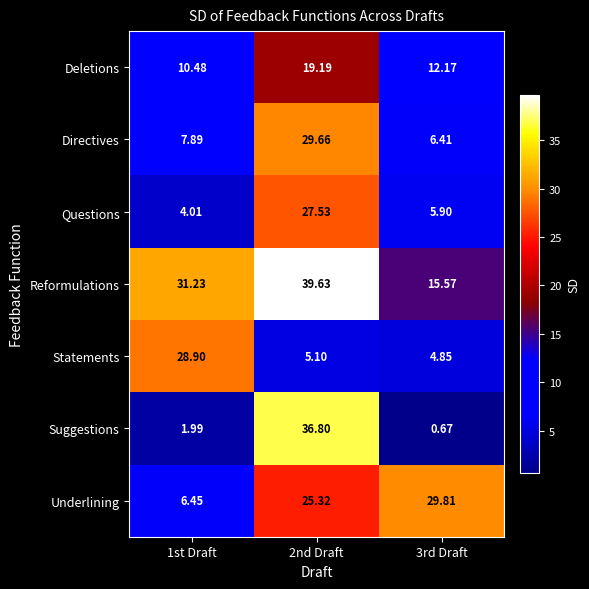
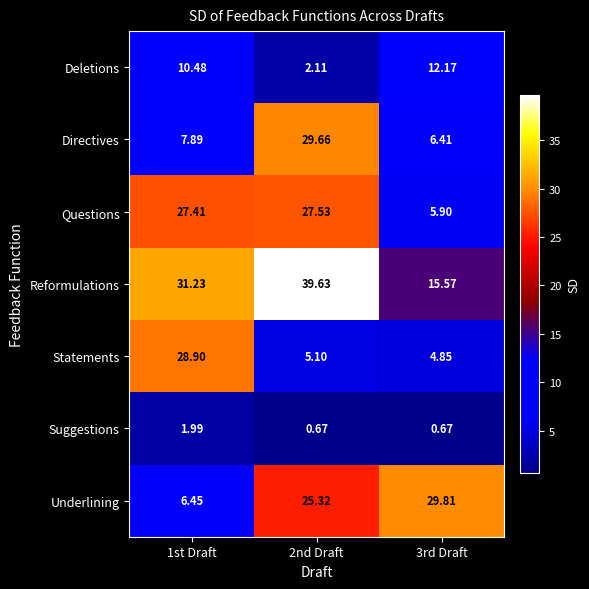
  {
    "Deletions": {
      "1st Draft": 10.48,
-     "2nd Draft": 19.19,
+     "2nd Draft": 2.11,
      "3rd Draft": 12.17
    },
    "Directives": {
      "1st Draft": 7.89,
      "2nd Draft": 29.66,
      "3rd Draft": 6.41
    },
    "Questions": {
-     "1st Draft": 4.01,
+     "1st Draft": 27.41,
      "2nd Draft": 27.53,
      "3rd Draft": 5.90
    },
    "Reformulations": {
      "1st Draft": 31.23,
      "2nd Draft": 39.63,
      "3rd Draft": 15.57
    },
    "Statements": {
      "1st Draft": 28.90,
      "2nd Draft": 5.10,
      "3rd Draft": 4.85
    },
    "Suggestions": {
      "1st Draft": 1.99,
-     "2nd Draft": 36.80,
+     "2nd Draft": 0.67,
      "3rd Draft": 0.67
    },
    "Underlining": {
      "1st Draft": 6.45,
      "2nd Draft": 25.32,
      "3rd Draft": 29.81
    }
  }
